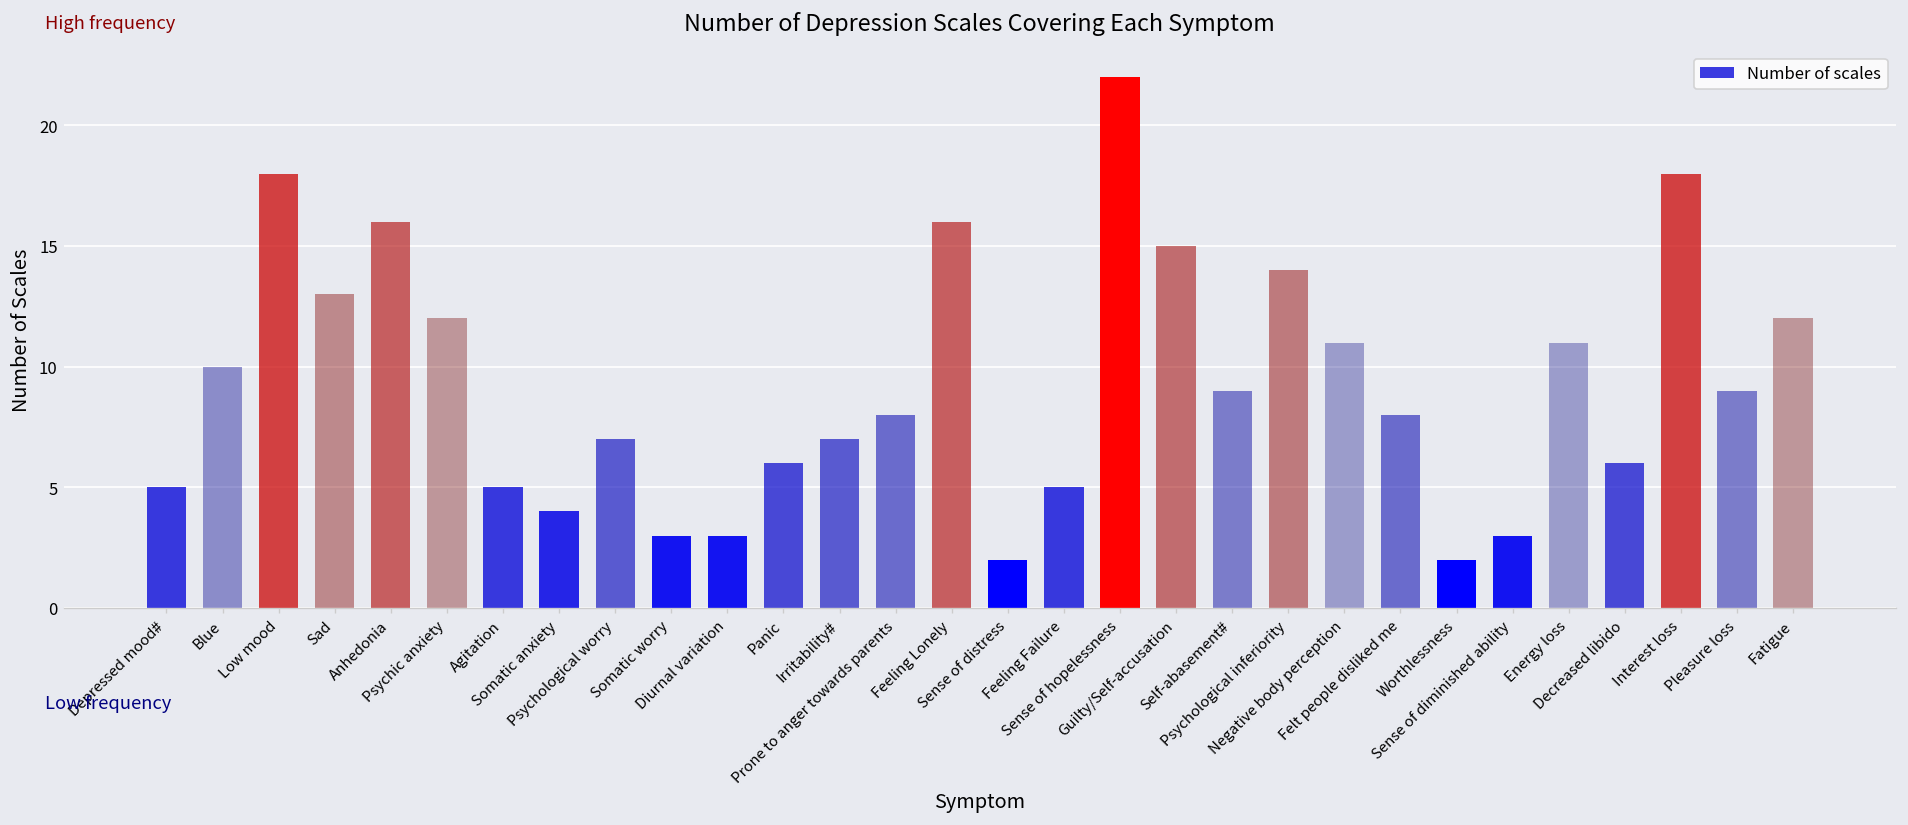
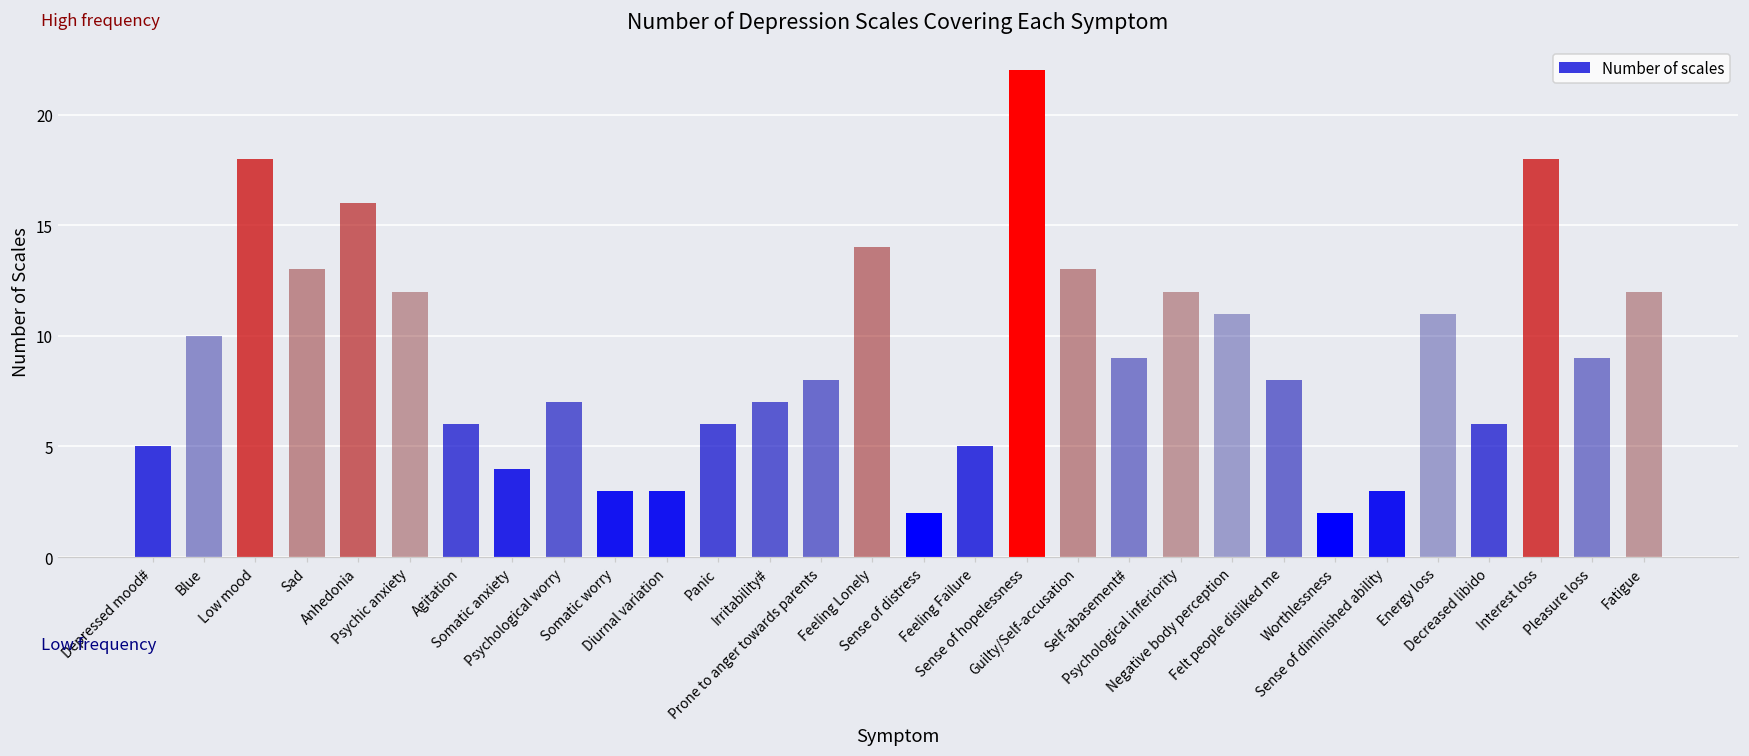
  {
    "Depressed mood#": 5,
    "Blue": 10,
    "Low mood": 18,
    "Sad": 13,
    "Anhedonia": 16,
    "Psychic anxiety": 12,
-   "Agitation": 5,
+   "Agitation": 6,
    "Somatic anxiety": 4,
    "Psychological worry": 7,
    "Somatic worry": 3,
    "Diurnal variation": 3,
    "Panic": 6,
    "Irritability#": 7,
    "Prone to anger towards parents": 8,
-   "Feeling Lonely": 16,
+   "Feeling Lonely": 14,
    "Sense of distress": 2,
    "Feeling Failure": 5,
    "Sense of hopelessness": 22,
-   "Guilty/Self-accusation": 15,
+   "Guilty/Self-accusation": 13,
    "Self-abasement#": 9,
-   "Psychological inferiority": 14,
+   "Psychological inferiority": 12,
    "Negative body perception": 11,
    "Felt people disliked me": 8,
    "Worthlessness": 2,
    "Sense of diminished ability": 3,
    "Energy loss": 11,
    "Decreased libido": 6,
    "Interest loss": 18,
    "Pleasure loss": 9,
    "Fatigue": 12
  }
